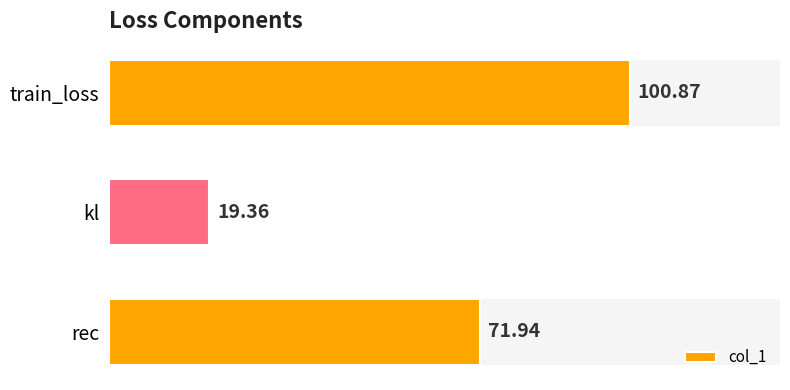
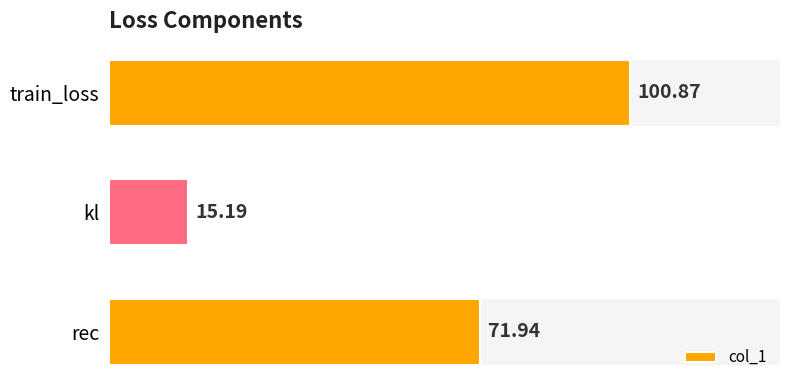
  {
    "col_1": {
-     "kl": 19.36
+     "kl": 15.19
    }
  }
